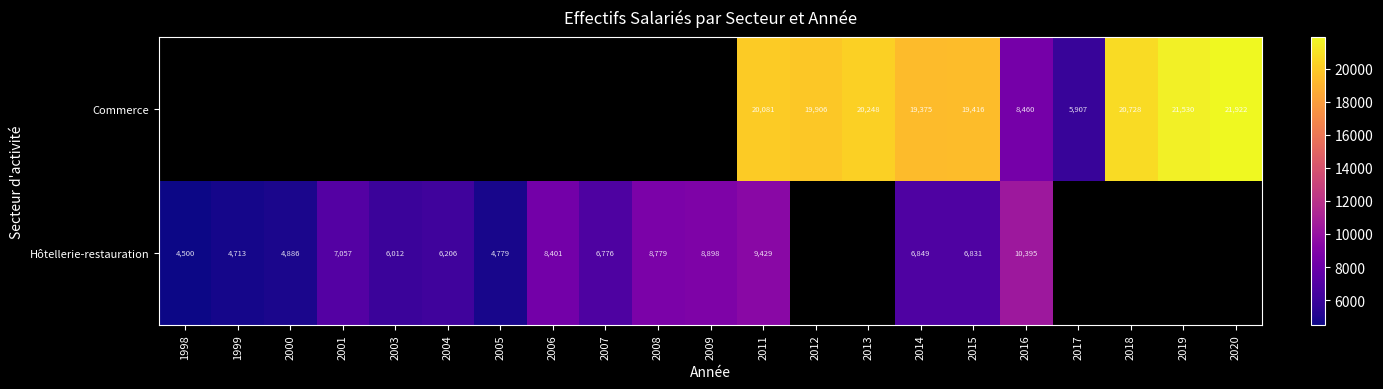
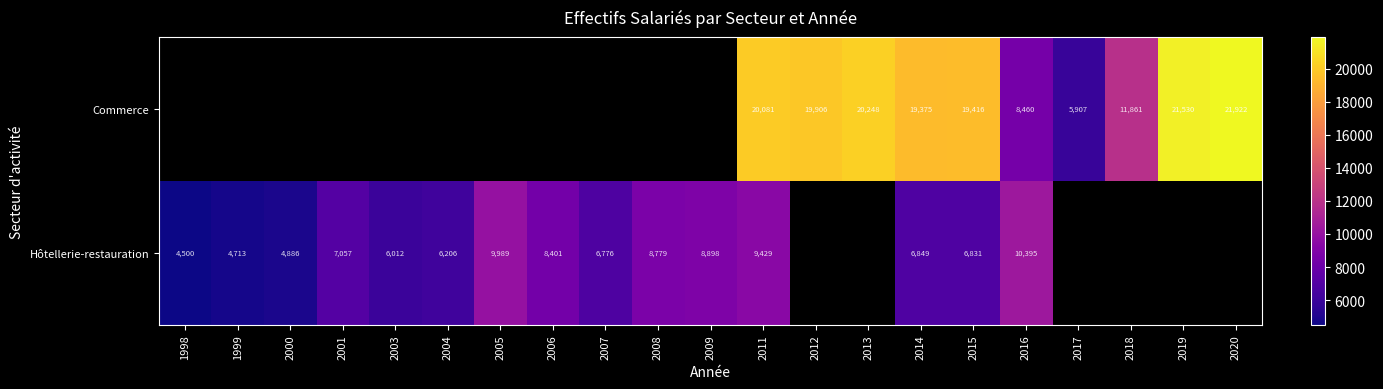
  {
    "Commerce": {
      "2011": "20,081",
      "2012": "19,906",
      "2013": "20,248",
      "2014": "19,375",
      "2015": "19,416",
      "2016": "8,460",
      "2017": "5,907",
-     "2018": "20,728",
+     "2018": "11,861",
      "2019": "21,530",
      "2020": "21,922"
    },
    "Hôtellerie-restauration": {
      "1998": "4,500",
      "1999": "4,713",
      "2000": "4,886",
      "2001": "7,057",
      "2003": "6,012",
      "2004": "6,206",
-     "2005": "4,779",
+     "2005": "9,989",
      "2006": "8,401",
      "2007": "6,776",
      "2008": "8,779",
      "2009": "8,898",
      "2011": "9,429",
      "2014": "6,849",
      "2015": "6,831",
      "2016": "10,395"
    }
  }
